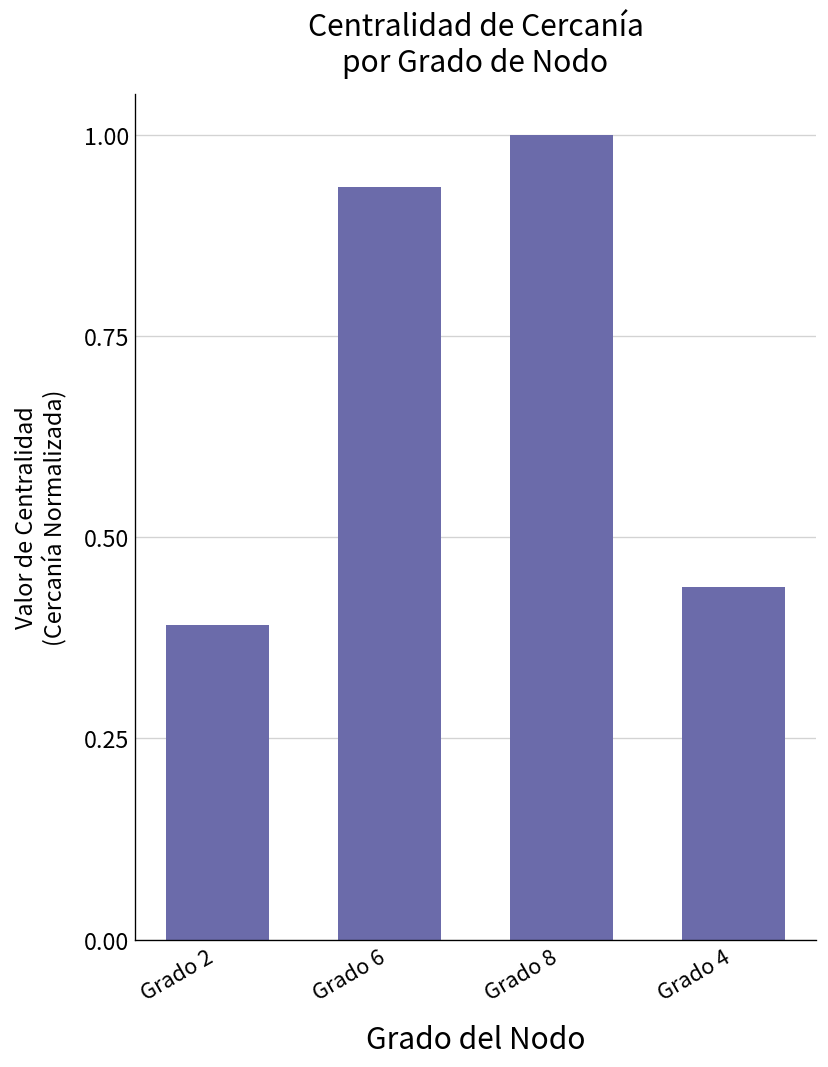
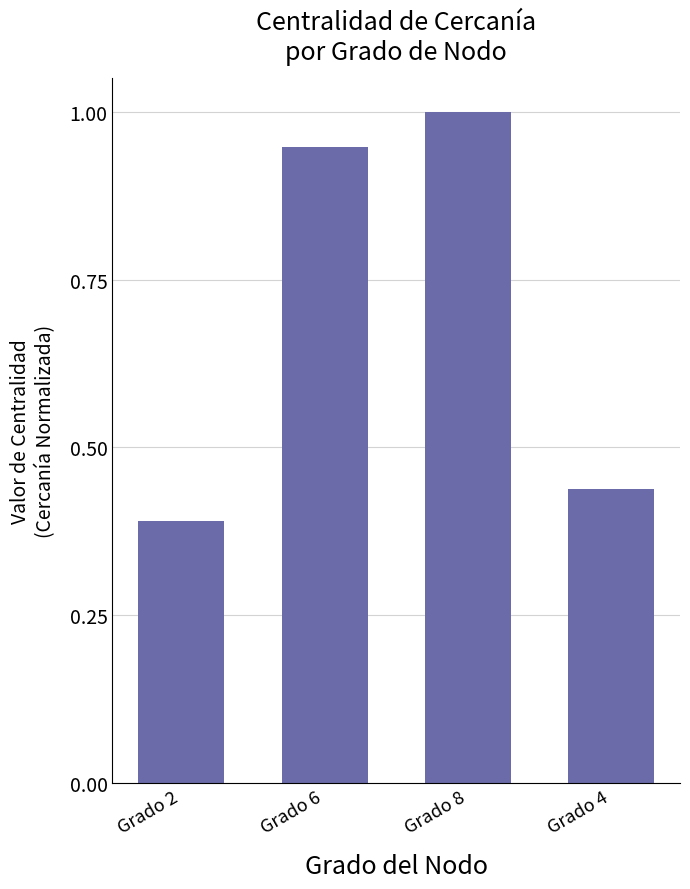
  {
    "Grado 2": 0.39,
-   "Grado 6": 0.93,
+   "Grado 6": 0.95,
    "Grado 8": 1.00,
    "Grado 4": 0.44
  }
